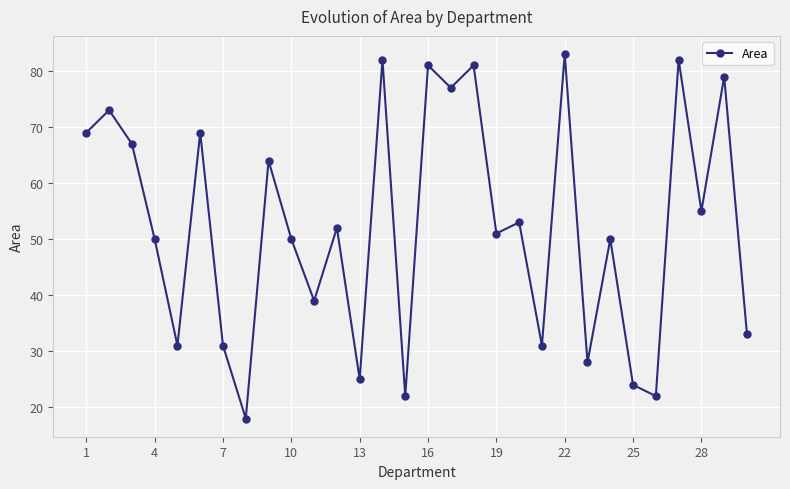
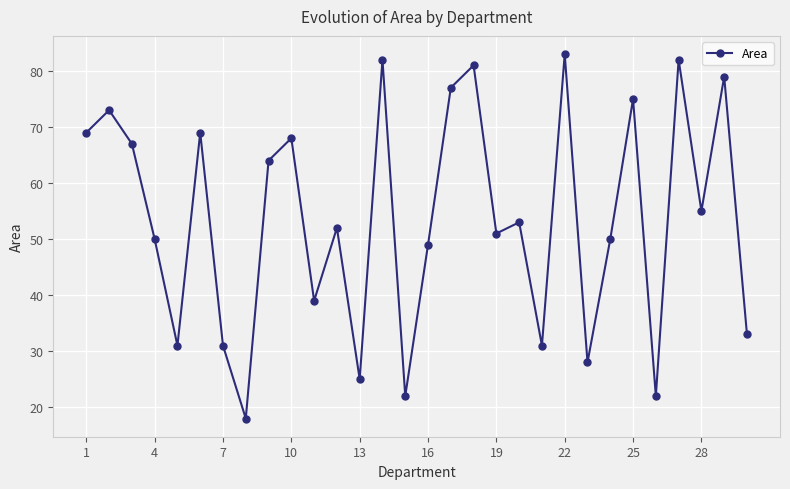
  {
    "1": 69,
    "4": 50,
    "7": 31,
-   "10": 50,
+   "10": 68,
    "13": 25,
-   "16": 81,
+   "16": 49,
    "19": 51,
    "22": 83,
-   "25": 24,
+   "25": 75,
    "28": 55
  }
